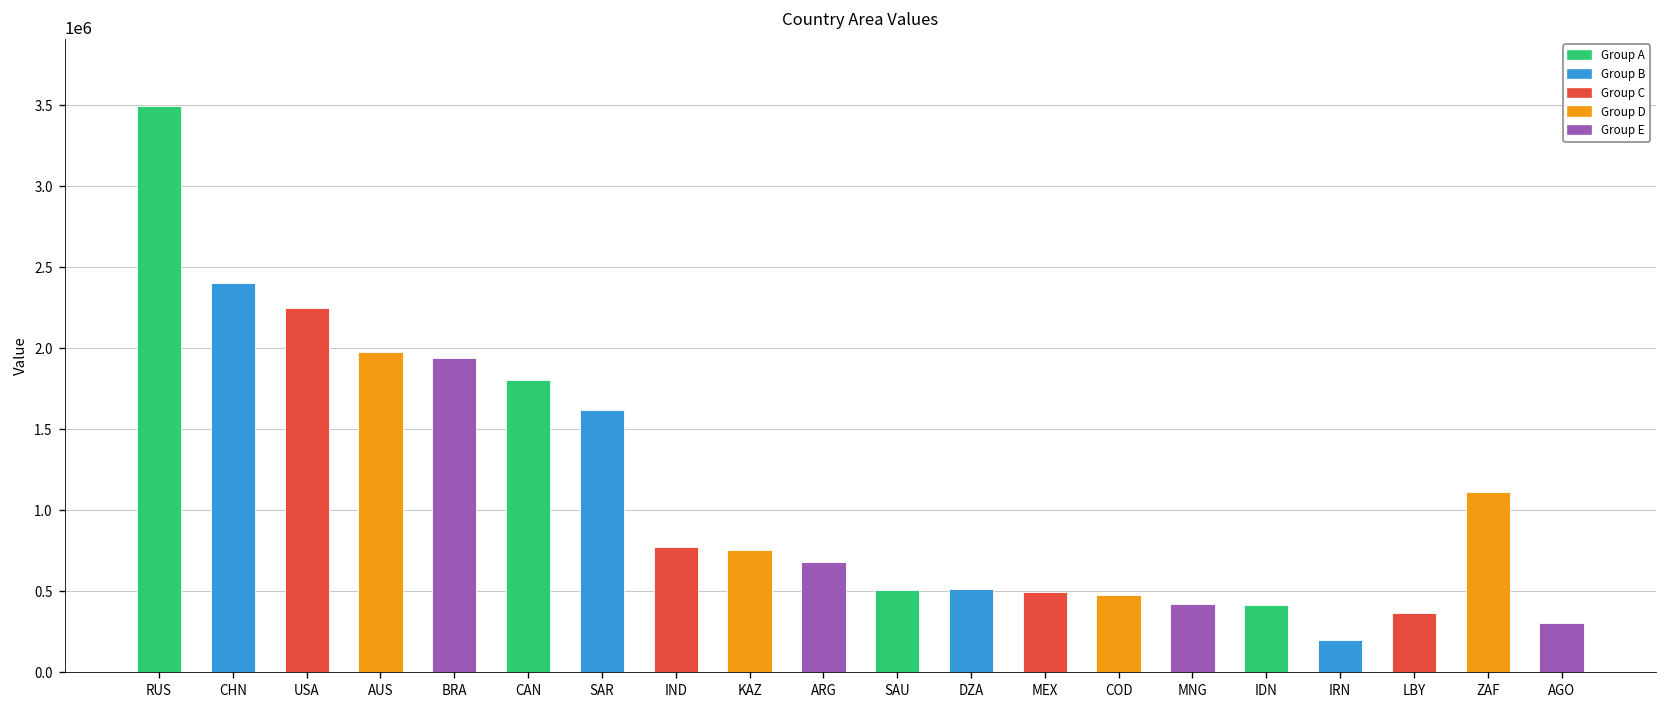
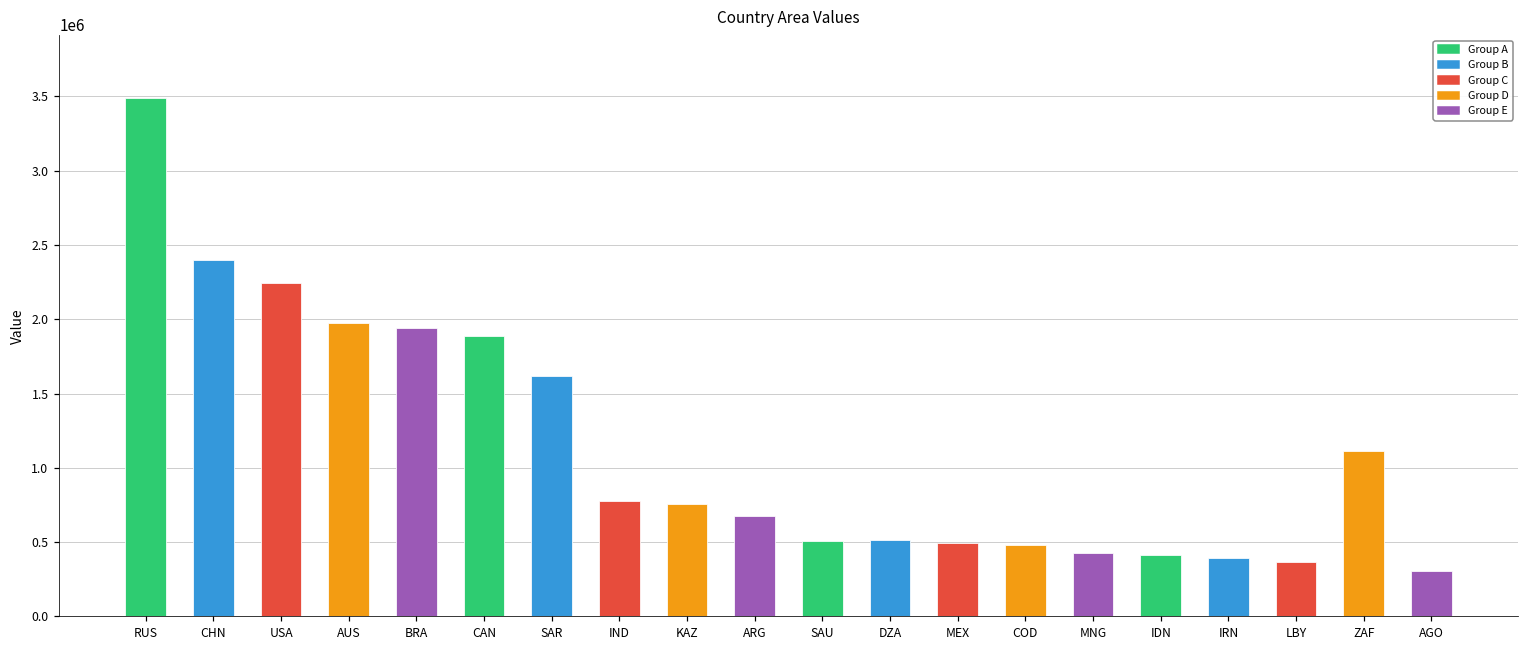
  {
    "RUS": 3490000,
    "CHN": 2400000,
    "USA": 2250000,
    "AUS": 1980000,
    "BRA": 1940000,
-   "CAN": 1800000,
+   "CAN": 1890000,
    "SAR": 1620000,
    "IND": 770000,
    "KAZ": 750000,
    "ARG": 680000,
    "SAU": 510000,
    "DZA": 520000,
    "MEX": 500000,
    "COD": 480000,
    "MNG": 420000,
    "IDN": 410000,
-   "IRN": 200000,
+   "IRN": 390000,
    "LBY": 370000,
    "ZAF": 1120000,
    "AGO": 310000
  }
